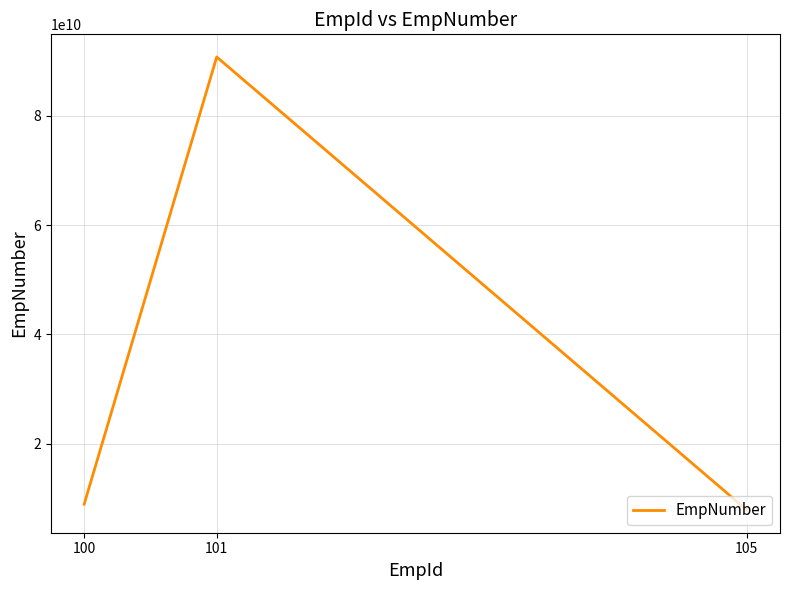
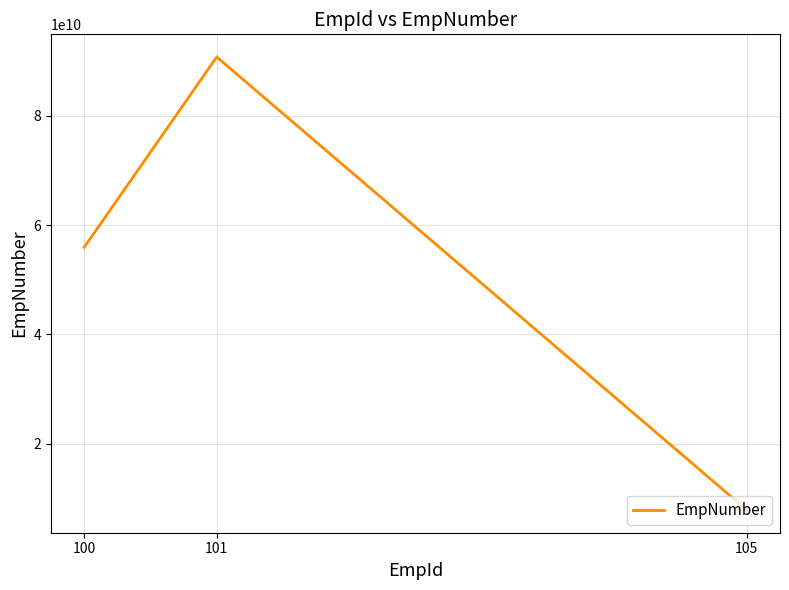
  {
-   "100": 9000000000,
+   "100": 56000000000,
    "101": 91000000000
  }
